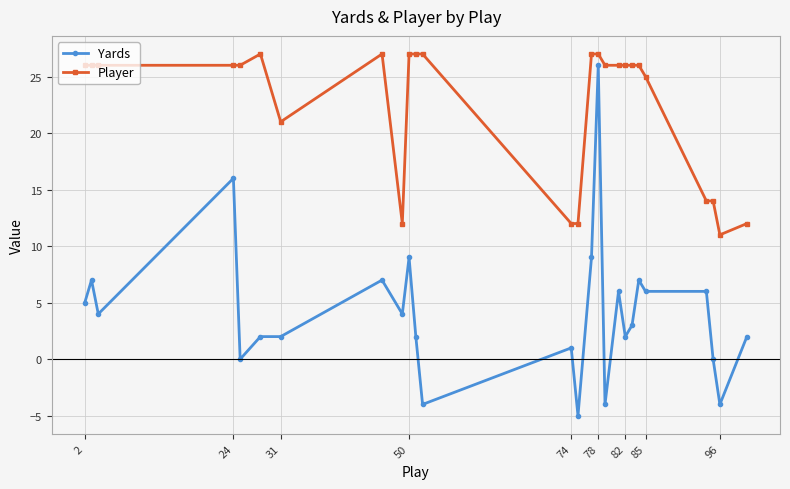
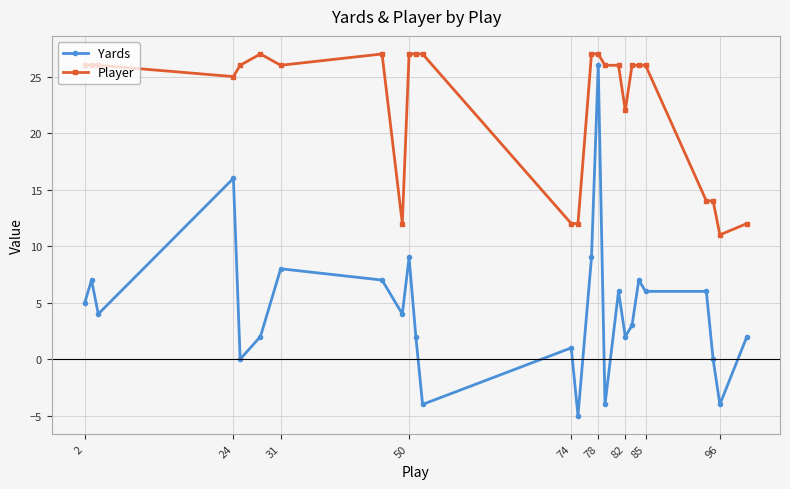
  {
    "Yards": {
      "2": 5,
      "24": 16,
-     "31": 2,
+     "31": 8,
      "50": 9,
      "74": 1,
      "78": 26,
      "82": 2,
      "85": 6,
      "96": -4
    },
    "Player": {
-     "24": 26,
-     "31": 21,
+     "24": 25,
+     "31": 26,
      "50": 27,
      "74": 12,
      "78": 27,
-     "82": 26,
-     "85": 25,
+     "82": 22,
+     "85": 26,
      "96": 11
    }
  }
